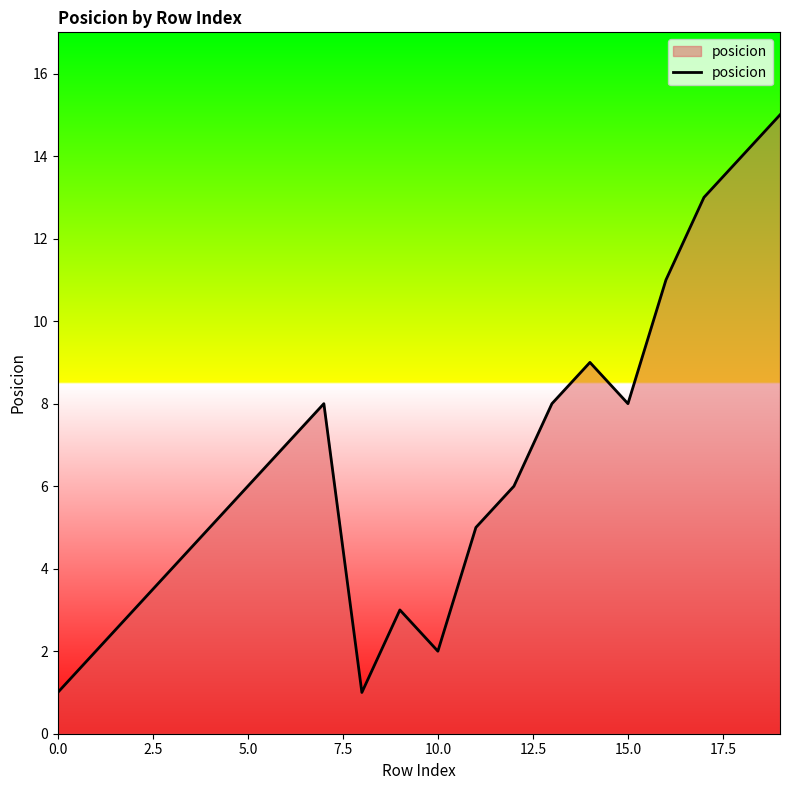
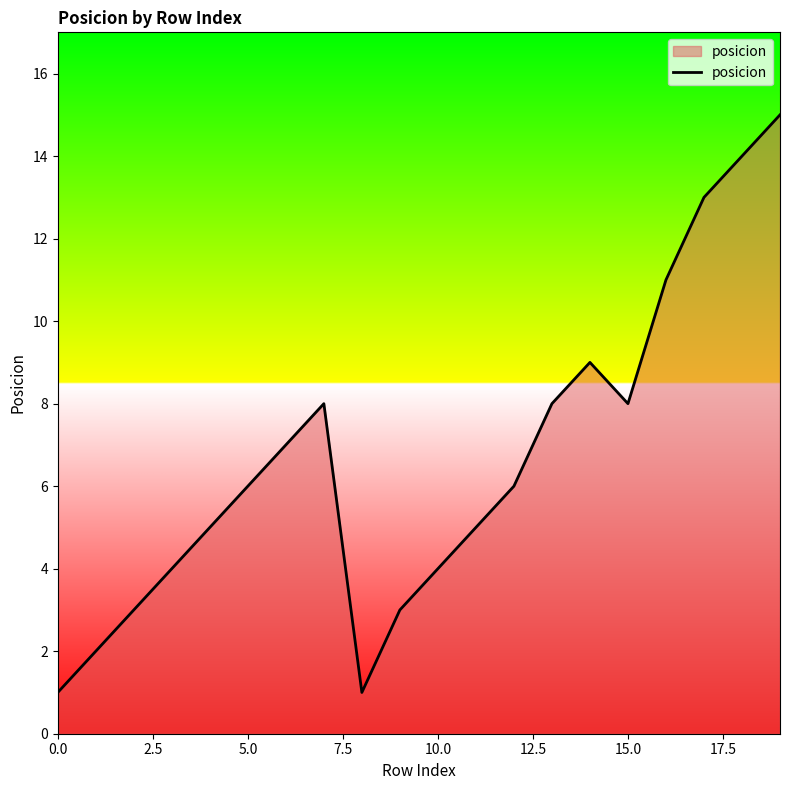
  {
    "0.0": 1,
    "5.0": 6,
-   "10.0": 2,
+   "10.0": 4,
    "15.0": 8
  }
